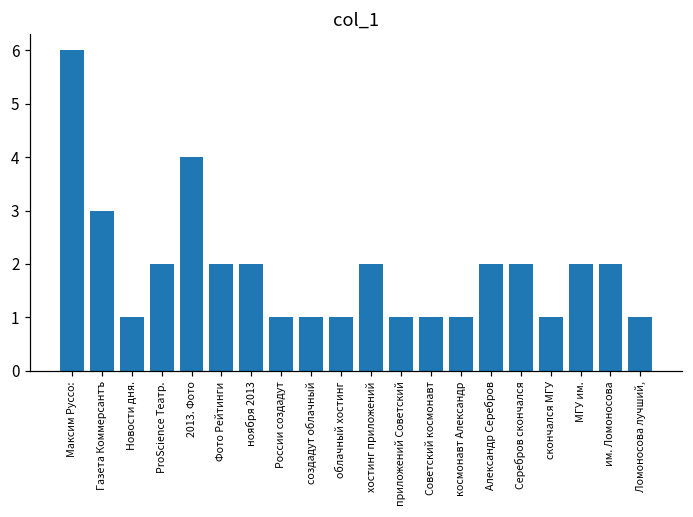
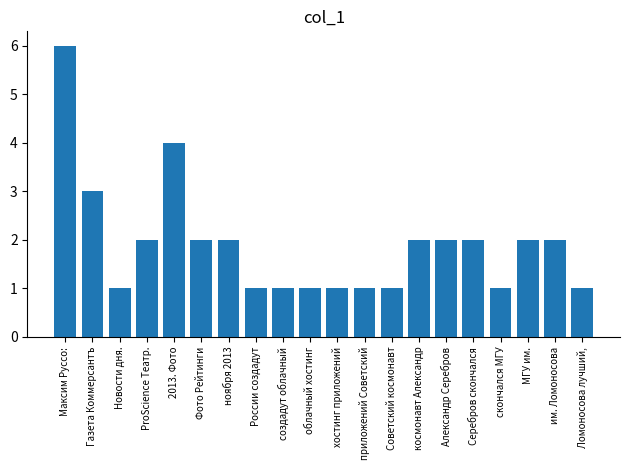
  {
    "Максим Руссо:": 6,
    "Газета Коммерсантъ": 3,
    "Новости дня.": 1,
    "ProScience Театр.": 2,
    "2013. Фото": 4,
    "Фото Рейтинги": 2,
    "ноября 2013": 2,
    "России создадут": 1,
    "создадут облачный": 1,
    "облачный хостинг": 1,
-   "хостинг приложений": 2,
+   "хостинг приложений": 1,
    "приложений Советский": 1,
    "Советский космонавт": 1,
-   "космонавт Александр": 1,
+   "космонавт Александр": 2,
    "Александр Серебров": 2,
    "Серебров скончался": 2,
    "скончался МГУ": 1,
    "МГУ им.": 2,
    "им. Ломоносова": 2,
    "Ломоносова лучший,": 1
  }
